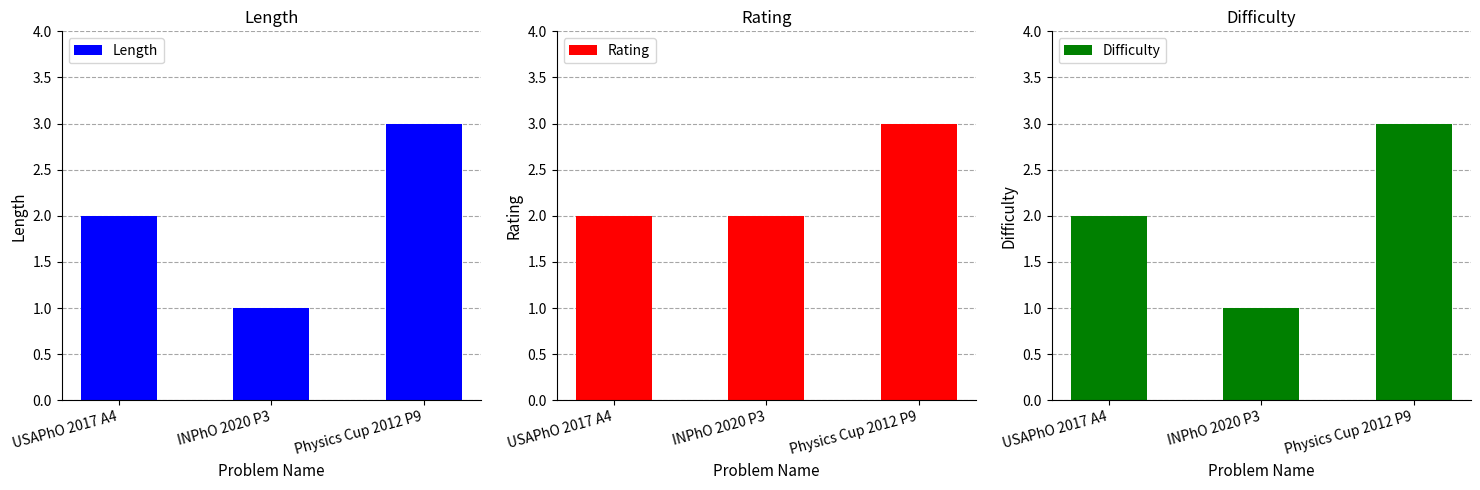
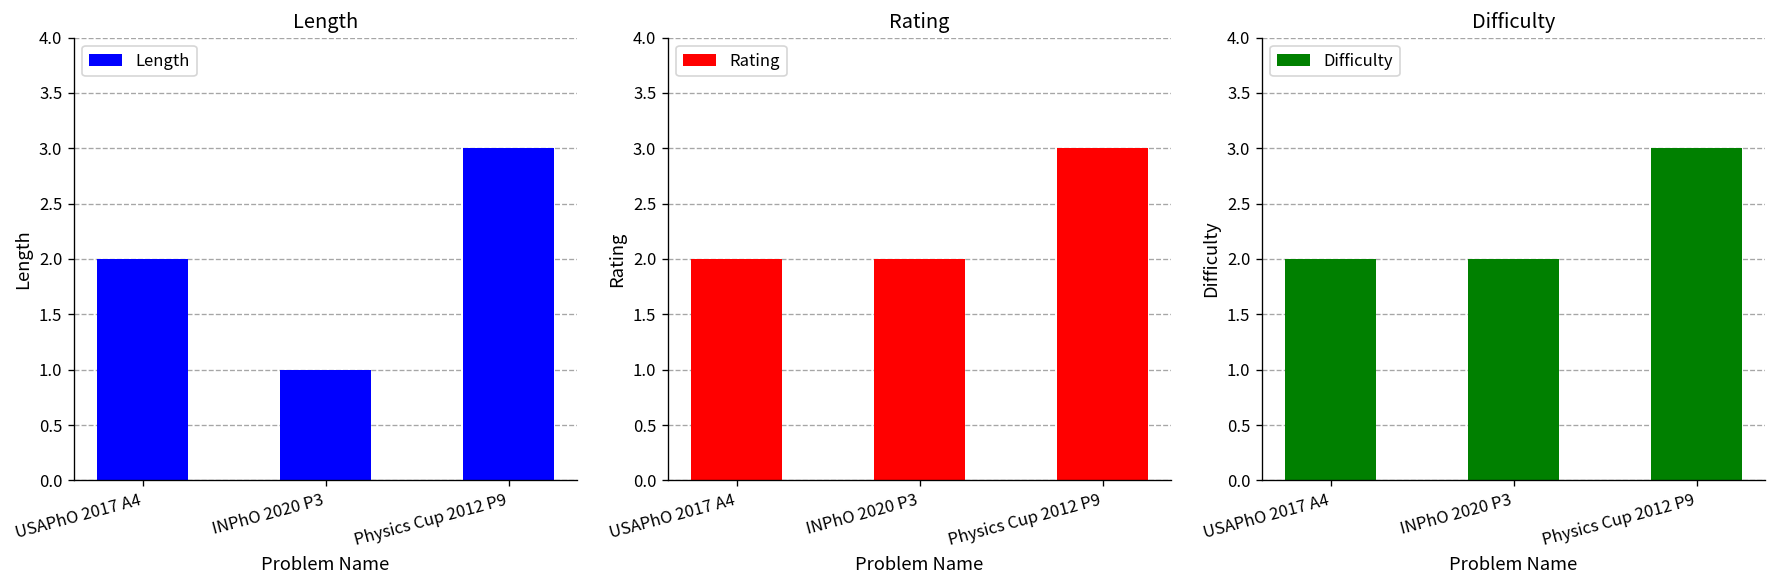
  {
    "Length": {
      "USAPhO 2017 A4": 2.0,
      "INPhO 2020 P3": 1.0,
      "Physics Cup 2012 P9": 3.0
    },
    "Rating": {
      "USAPhO 2017 A4": 2.0,
      "INPhO 2020 P3": 2.0,
      "Physics Cup 2012 P9": 3.0
    },
    "Difficulty": {
      "USAPhO 2017 A4": 2,
-     "INPhO 2020 P3": 1,
+     "INPhO 2020 P3": 2,
      "Physics Cup 2012 P9": 3
    }
  }
